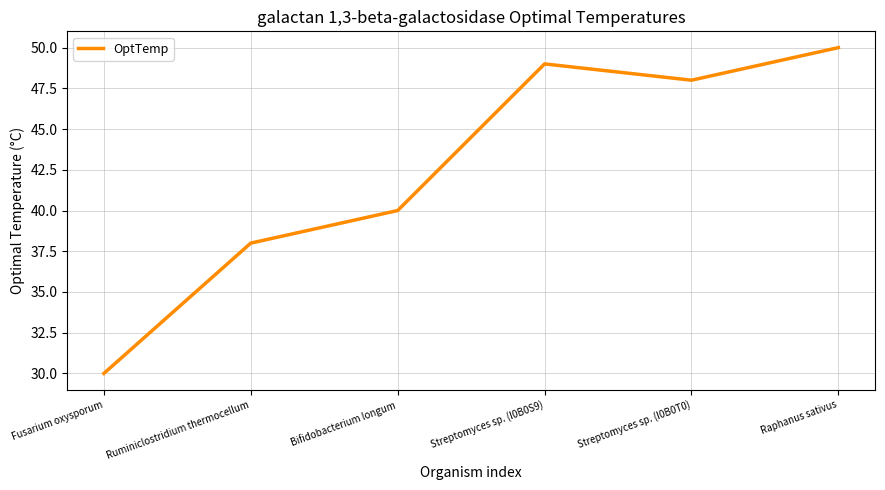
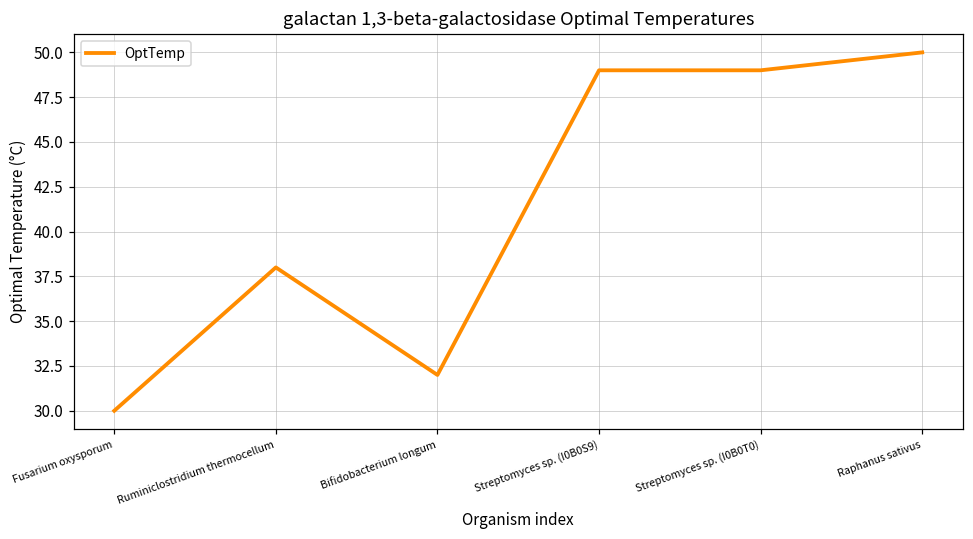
  {
    "Fusarium oxysporum": 30,
    "Ruminiclostridium thermocellum": 38,
-   "Bifidobacterium longum": 40,
+   "Bifidobacterium longum": 32,
    "Streptomyces sp. (I0B0S9)": 49,
-   "Streptomyces sp. (I0B0T0)": 48,
+   "Streptomyces sp. (I0B0T0)": 49,
    "Raphanus sativus": 50
  }
